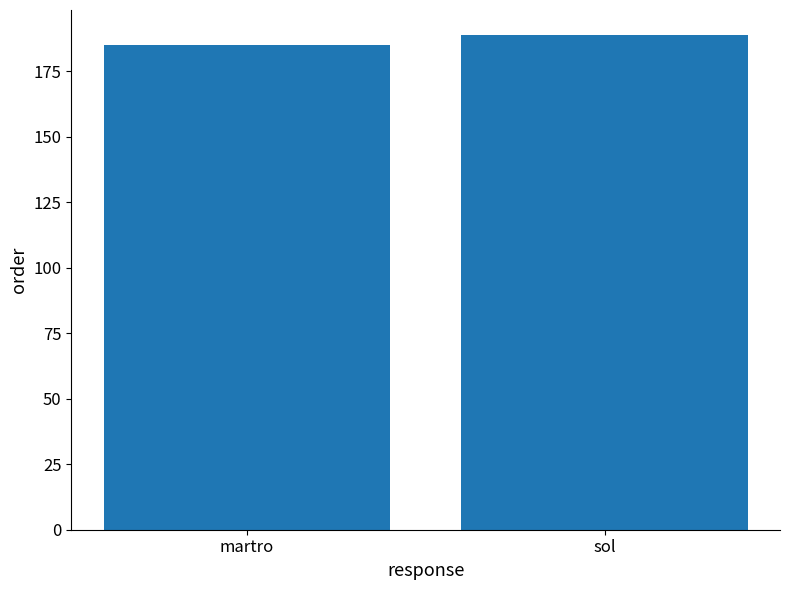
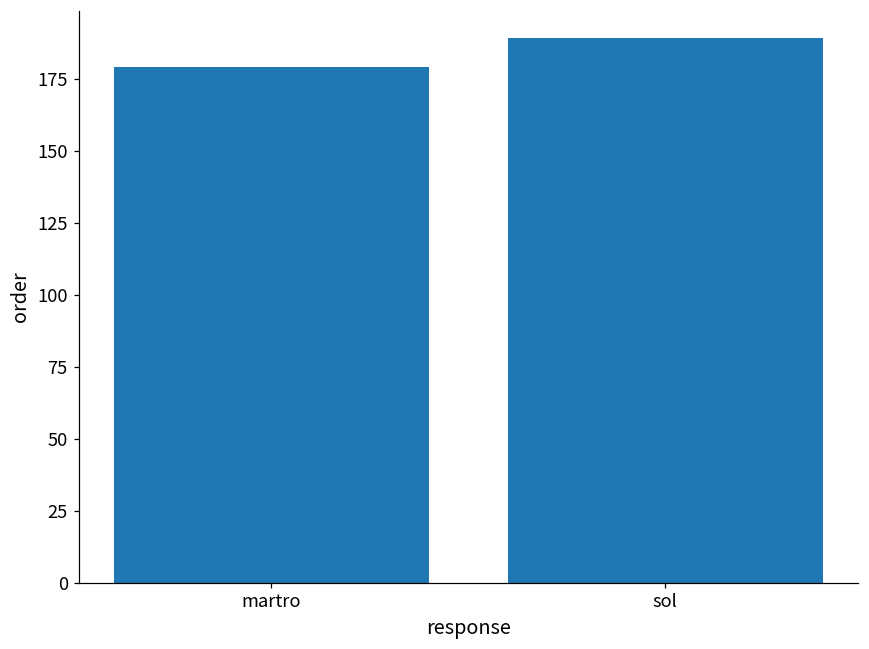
  {
-   "martro": 185,
+   "martro": 179,
    "sol": 189
  }
